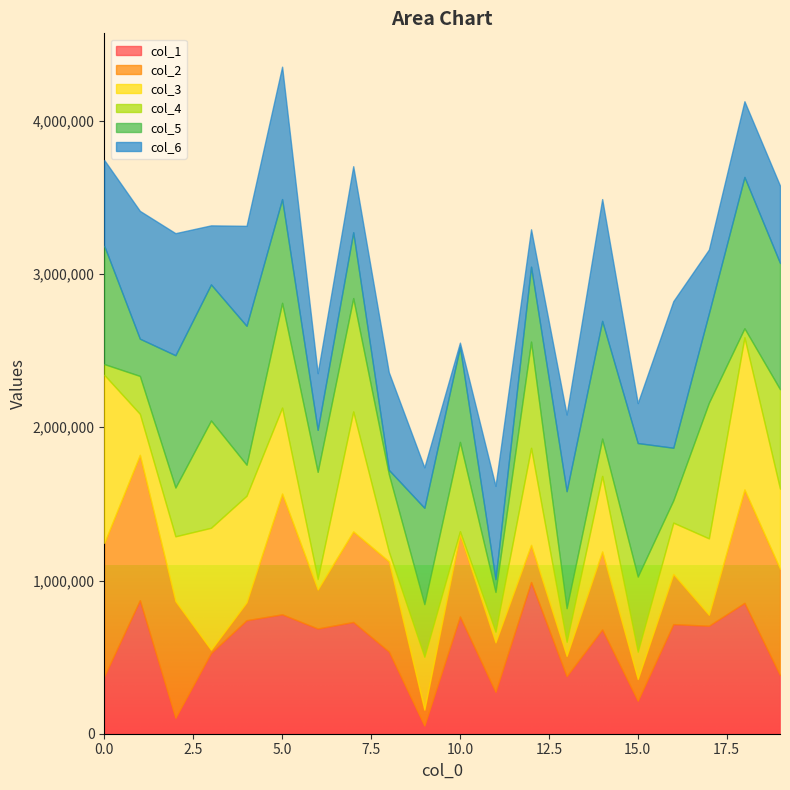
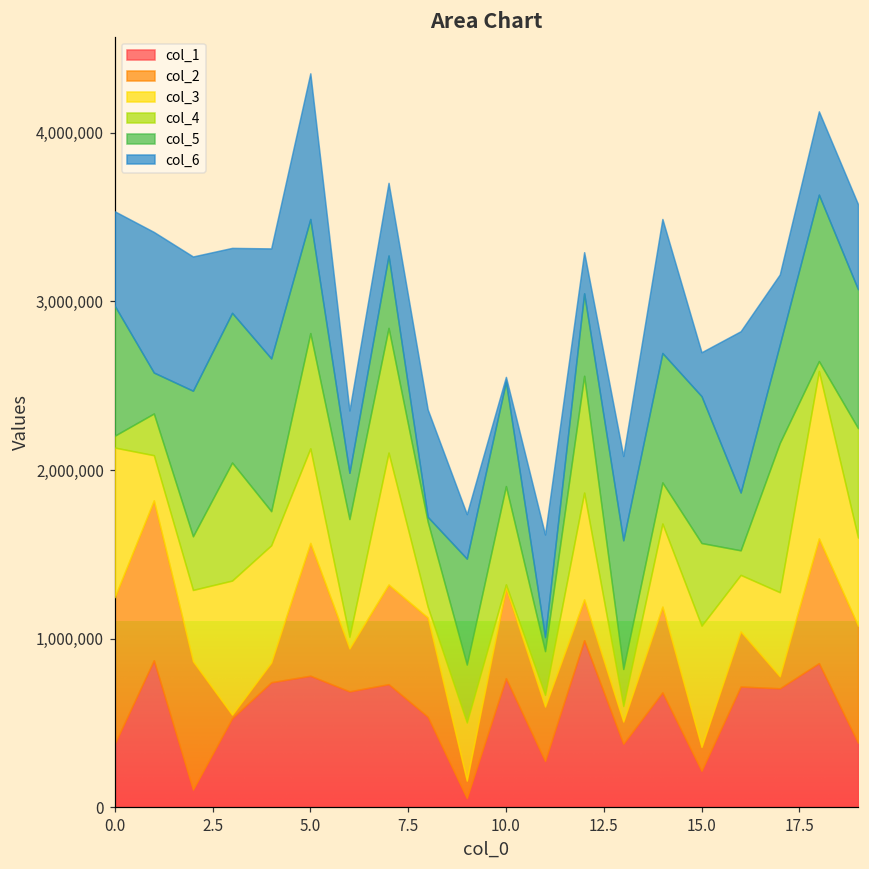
  {
    "col_1": {
      "0.0": "380,000",
      "5.0": "780,000",
      "10.0": "760,000",
      "15.0": "220,000"
    },
    "col_2": {
      "0.0": "870,000",
      "5.0": "790,000",
      "10.0": "540,000",
      "15.0": "140,000"
    },
    "col_3": {
-     "0.0": "1,100,000",
+     "0.0": "890,000",
      "5.0": "560,000",
      "10.0": "20,000",
-     "15.0": "180,000"
+     "15.0": "720,000"
    },
    "col_4": {
      "0.0": "70,000",
      "5.0": "680,000",
      "10.0": "580,000",
      "15.0": "490,000"
    },
    "col_5": {
      "0.0": "770,000",
      "5.0": "680,000",
      "10.0": "620,000",
      "15.0": "870,000"
    },
    "col_6": {
      "0.0": "560,000",
      "5.0": "860,000",
      "10.0": "30,000",
      "15.0": "260,000"
    }
  }
